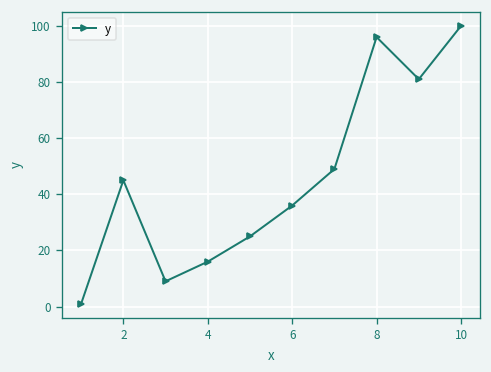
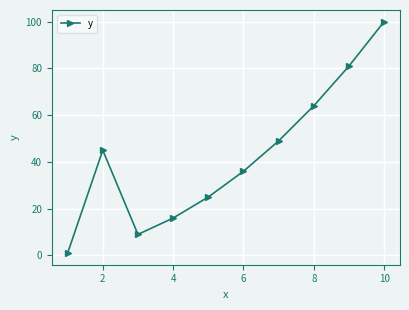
  {
    "2": 45,
    "4": 16,
    "6": 36,
-   "8": 96,
+   "8": 64,
    "10": 100
  }
